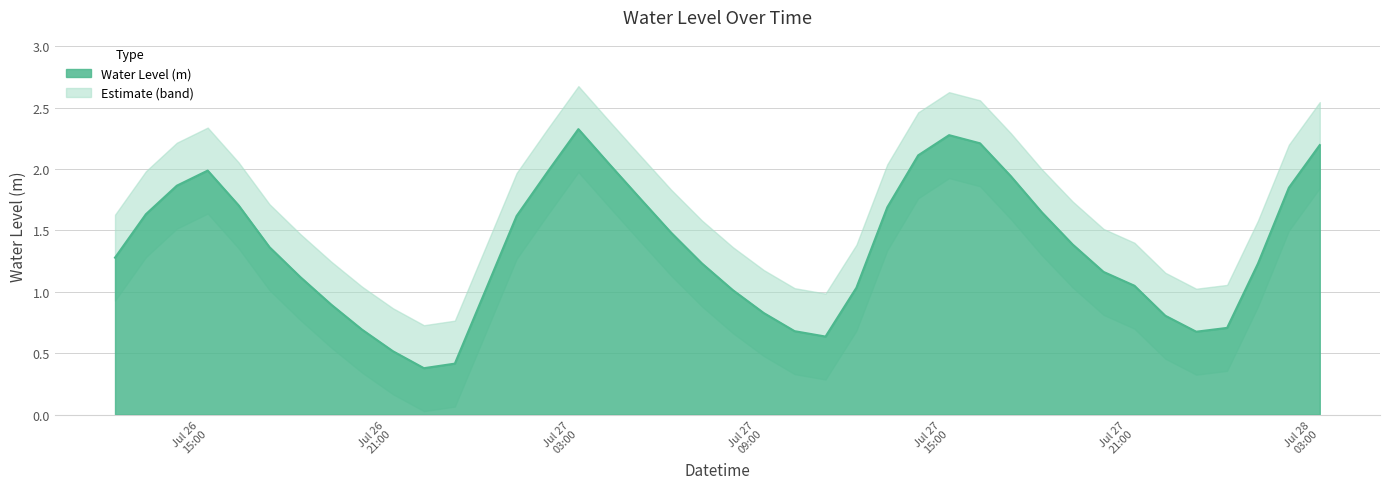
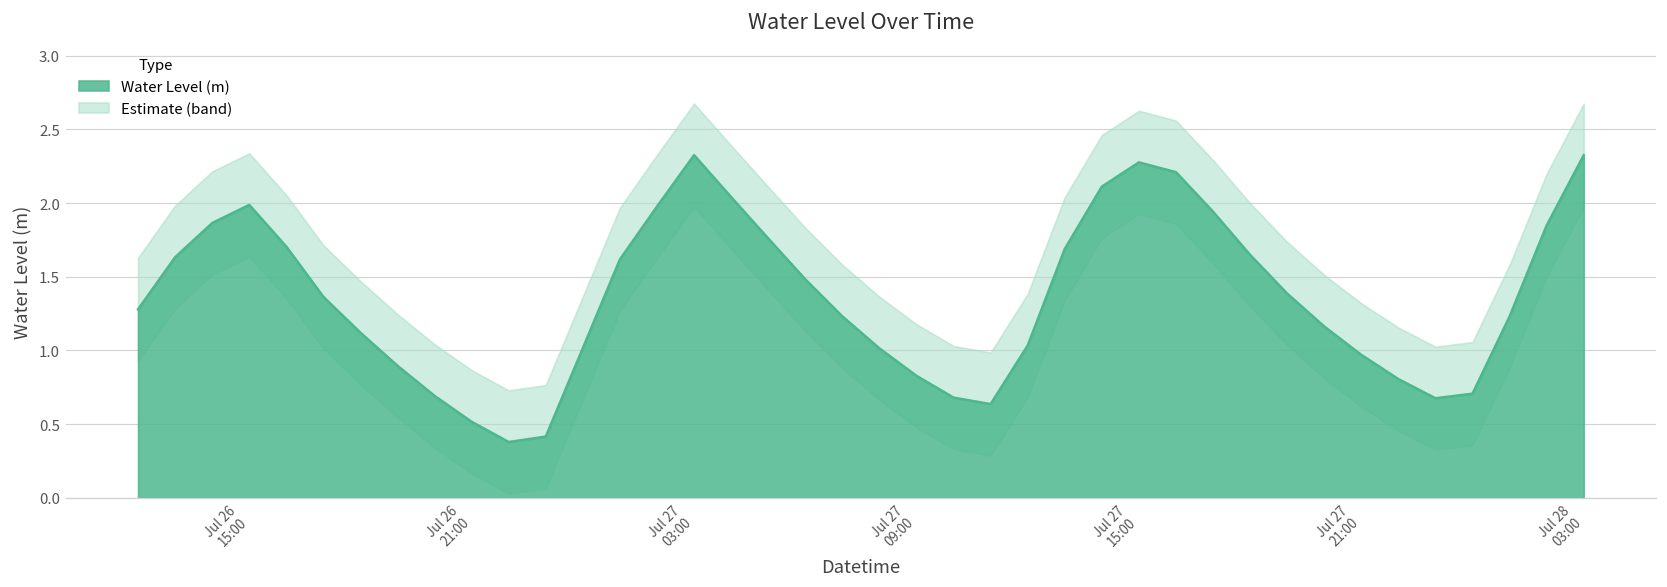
  {
    "Water Level (m)": {
      "Jul 26 15:00": 1.99,
      "Jul 26 21:00": 0.52,
      "Jul 27 03:00": 2.32,
      "Jul 27 09:00": 0.83,
      "Jul 27 15:00": 2.28,
-     "Jul 27 21:00": 1.05,
-     "Jul 28 03:00": 2.20
+     "Jul 27 21:00": 0.97,
+     "Jul 28 03:00": 2.32
    }
  }
